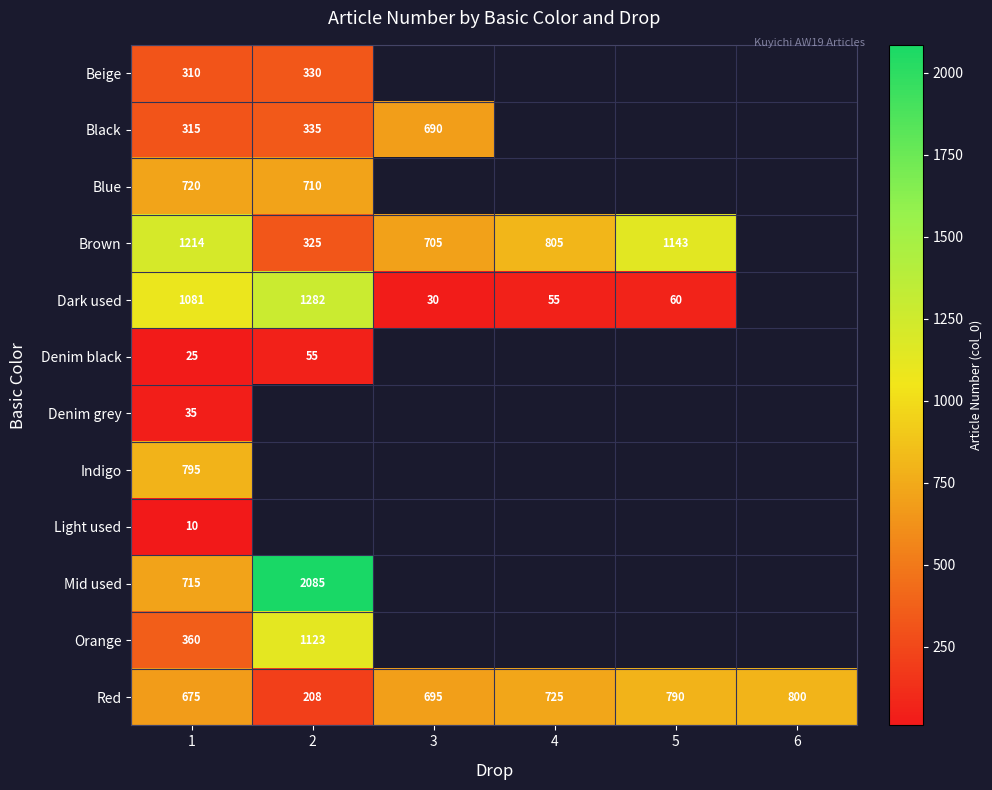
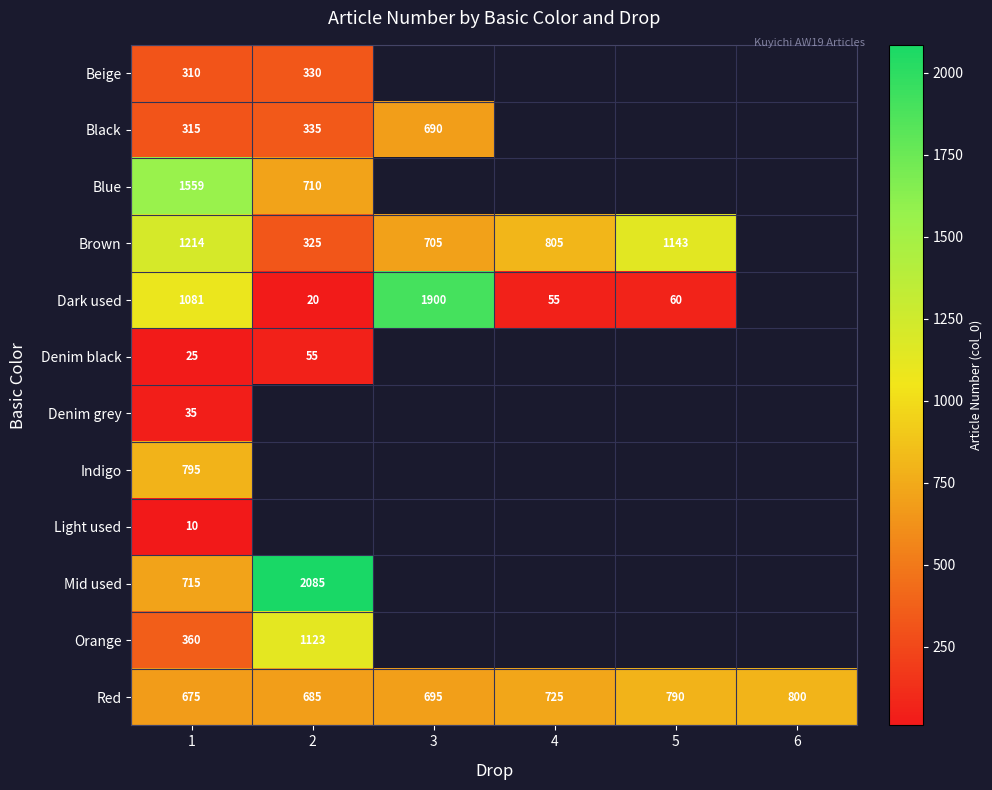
  {
    "Beige": {
      "1": 310,
      "2": 330
    },
    "Black": {
      "1": 315,
      "2": 335,
      "3": 690
    },
    "Blue": {
-     "1": 720,
+     "1": 1559,
      "2": 710
    },
    "Brown": {
      "1": 1214,
      "2": 325,
      "3": 705,
      "4": 805,
      "5": 1143
    },
    "Dark used": {
      "1": 1081,
-     "2": 1282,
-     "3": 30,
+     "2": 20,
+     "3": 1900,
      "4": 55,
      "5": 60
    },
    "Denim black": {
      "1": 25,
      "2": 55
    },
    "Denim grey": {
      "1": 35
    },
    "Indigo": {
      "1": 795
    },
    "Light used": {
      "1": 10
    },
    "Mid used": {
      "1": 715,
      "2": 2085
    },
    "Orange": {
      "1": 360,
      "2": 1123
    },
    "Red": {
      "1": 675,
-     "2": 208,
+     "2": 685,
      "3": 695,
      "4": 725,
      "5": 790,
      "6": 800
    }
  }
